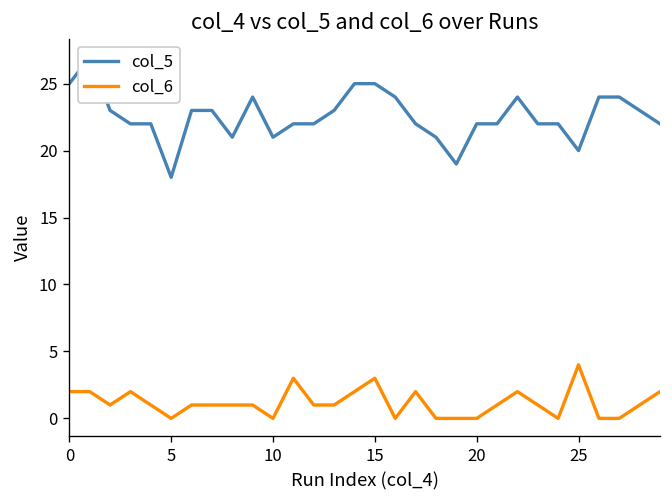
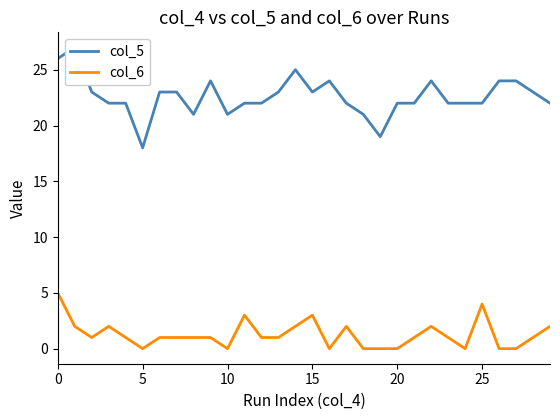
  {
    "col_5": {
-     "0": 25,
+     "0": 26,
      "5": 18,
      "10": 21,
-     "15": 25,
+     "15": 23,
      "20": 22,
-     "25": 20
+     "25": 22
    },
    "col_6": {
-     "0": 2,
+     "0": 5,
      "5": 0,
      "10": 0,
      "15": 3,
      "20": 0,
      "25": 4
    }
  }
